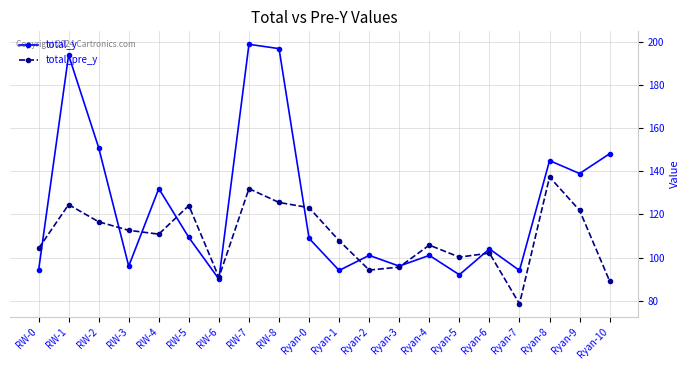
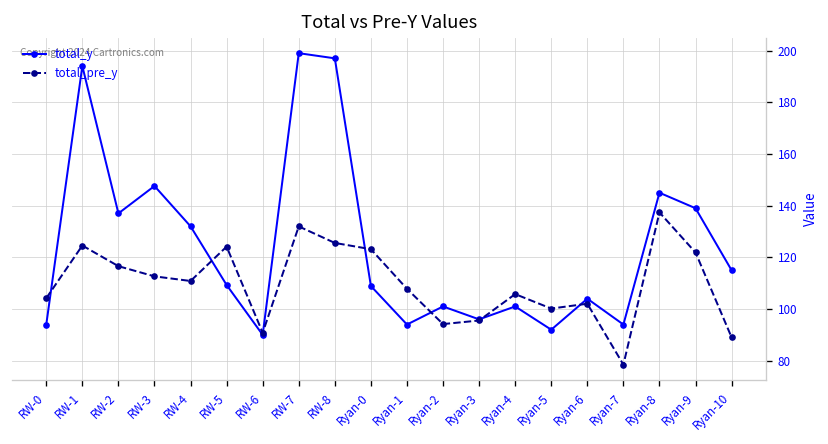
  {
    "total_y": {
      "RW-0": 94,
-     "RW-2": 151,
-     "RW-3": 96,
+     "RW-2": 137,
+     "RW-3": 148,
      "RW-4": 132,
      "RW-5": 109,
      "RW-7": 199,
      "RW-8": 197,
      "Ryan-0": 109,
      "Ryan-1": 94,
      "Ryan-2": 101,
      "Ryan-4": 101,
      "Ryan-5": 92,
      "Ryan-6": 104,
      "Ryan-7": 94,
      "Ryan-8": 145,
      "Ryan-9": 139,
-     "Ryan-10": 148
+     "Ryan-10": 115
    },
    "total_pre_y": {
      "RW-0": 104,
      "RW-1": 125,
      "RW-2": 117,
      "RW-3": 113,
      "RW-4": 111,
      "RW-5": 124,
      "RW-7": 132,
      "RW-8": 126,
      "Ryan-0": 123,
      "Ryan-1": 108,
      "Ryan-2": 94,
      "Ryan-4": 106,
      "Ryan-5": 100,
      "Ryan-6": 102,
      "Ryan-7": 78,
      "Ryan-8": 137,
      "Ryan-9": 122,
      "Ryan-10": 89
    }
  }
